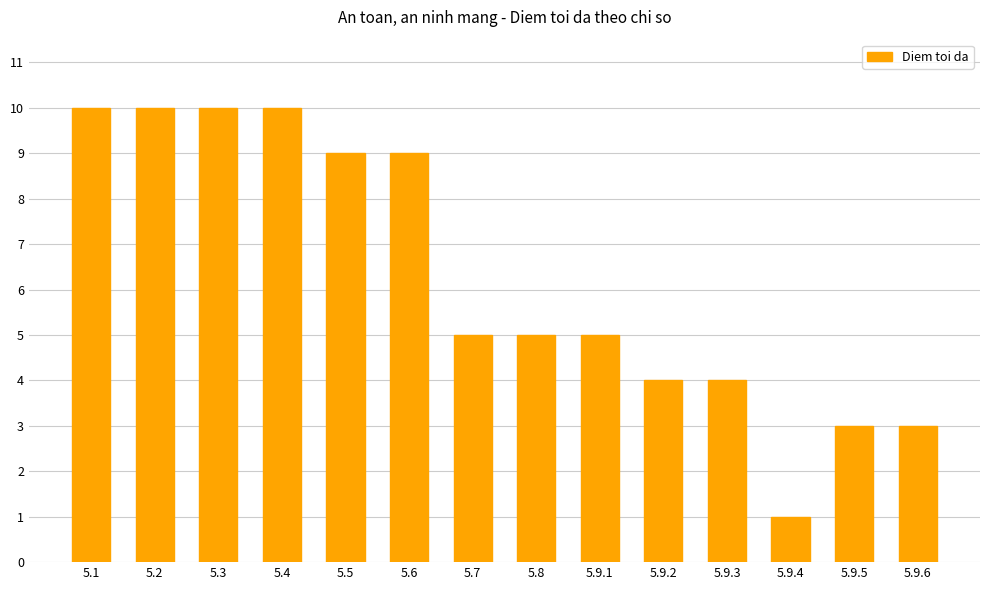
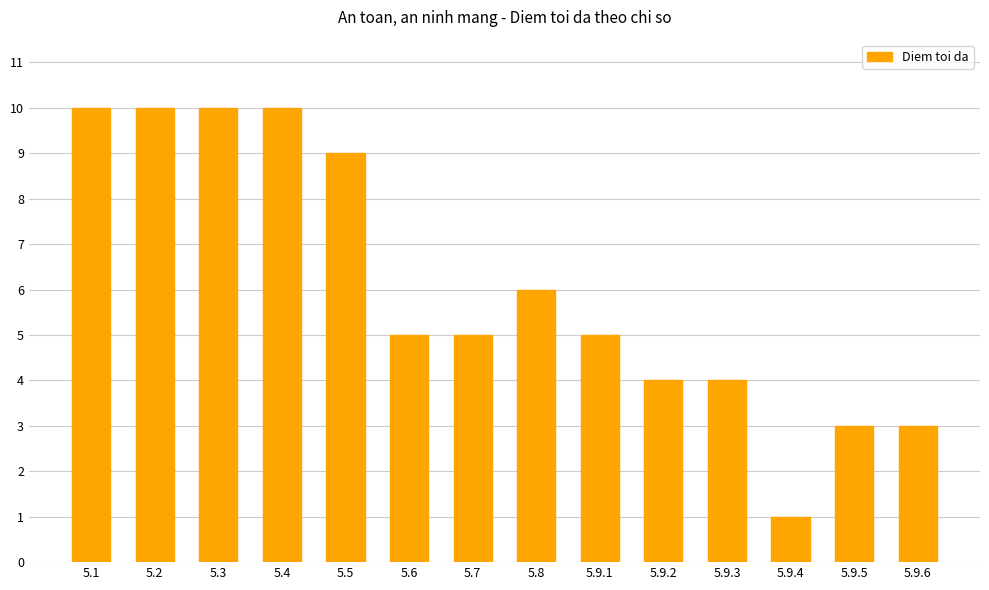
  {
    "5.1": 10,
    "5.2": 10,
    "5.3": 10,
    "5.4": 10,
    "5.5": 9,
-   "5.6": 9,
+   "5.6": 5,
    "5.7": 5,
-   "5.8": 5,
+   "5.8": 6,
    "5.9.1": 5,
    "5.9.2": 4,
    "5.9.3": 4,
    "5.9.4": 1,
    "5.9.5": 3,
    "5.9.6": 3
  }
